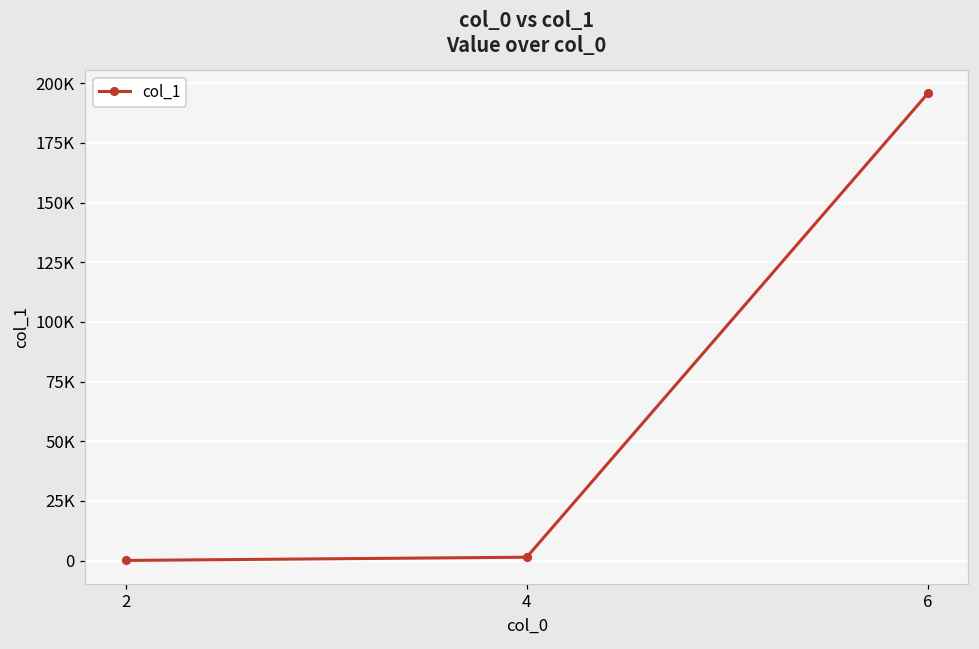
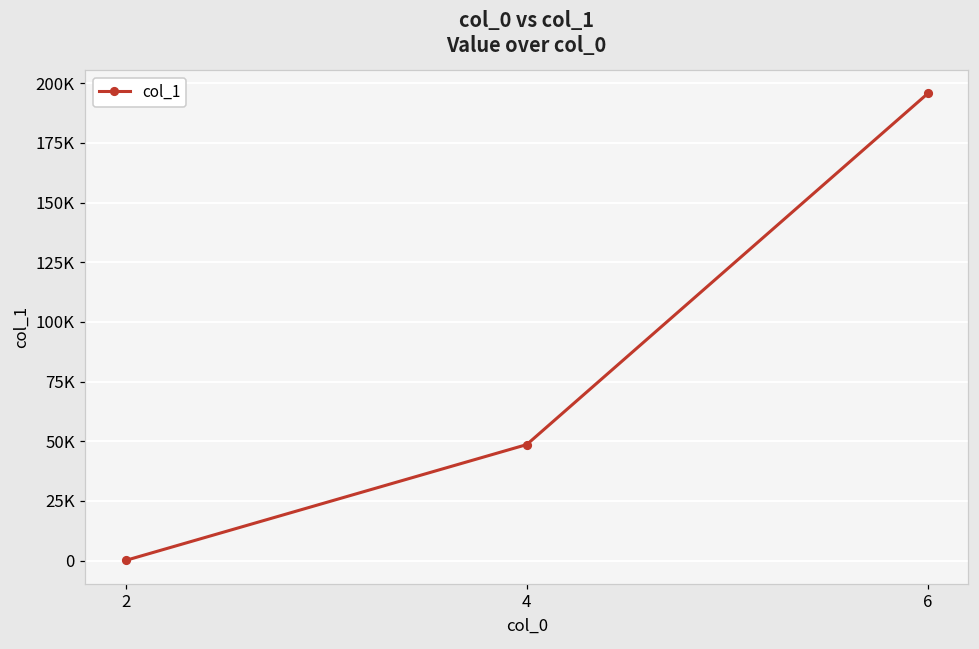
  {
    "2": 0,
-   "4": 1000,
+   "4": 49000,
    "6": 196000
  }
